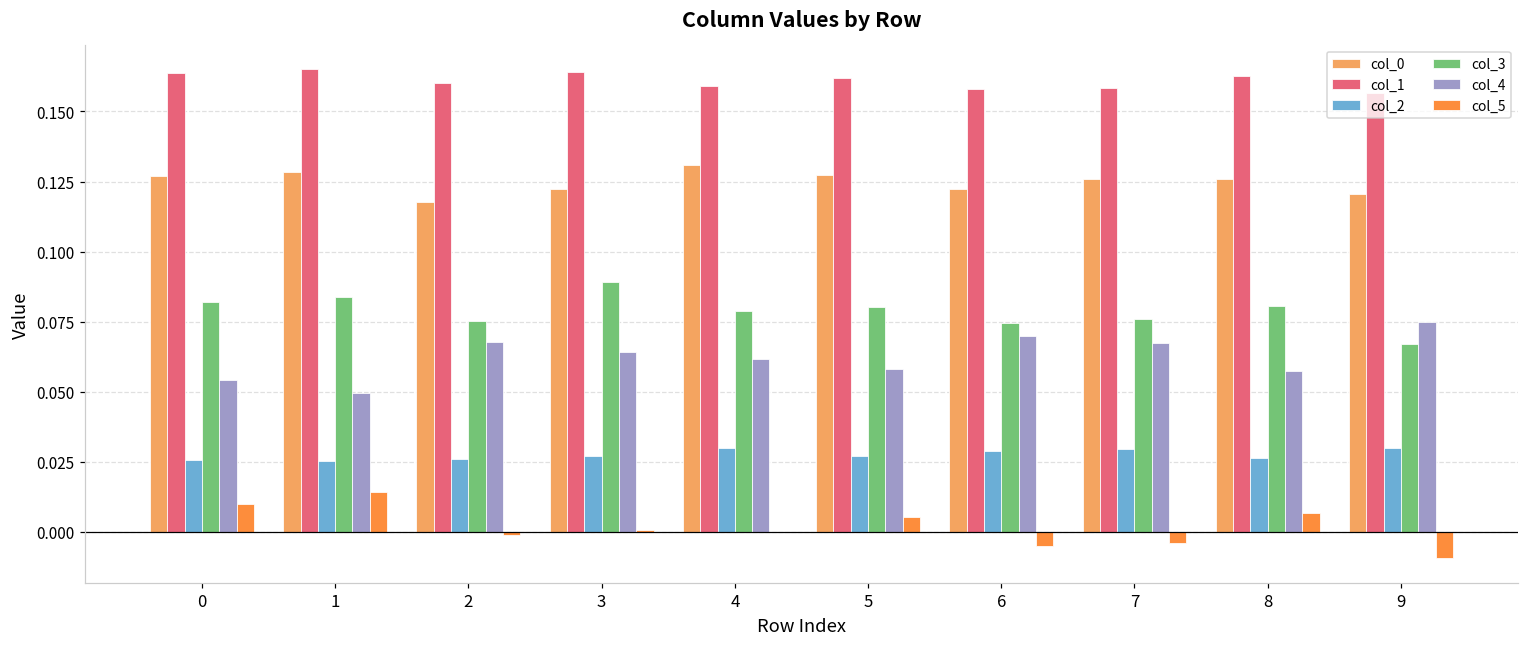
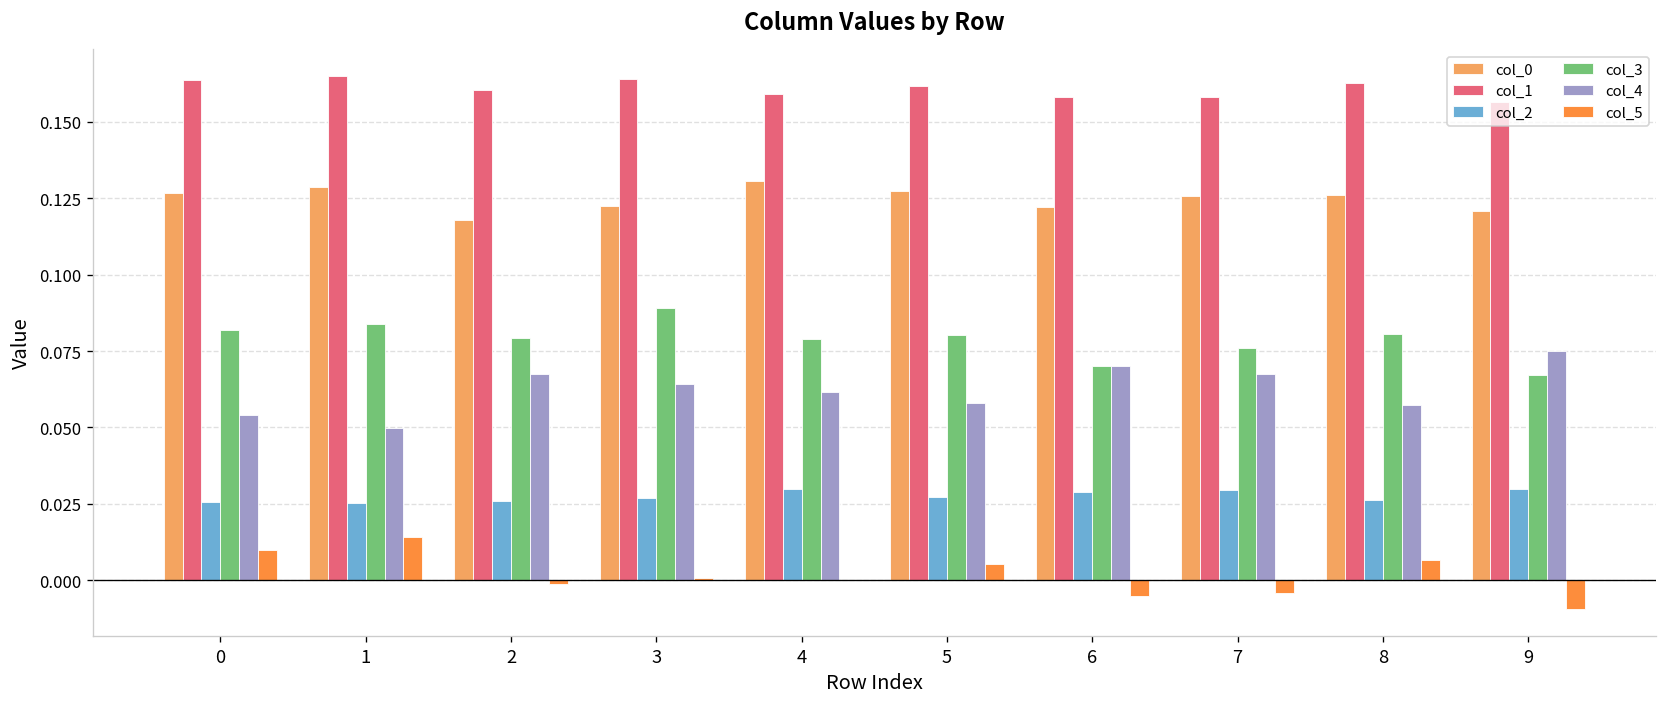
  {
    "col_1": {
      "0": 0.164,
      "1": 0.165,
      "2": 0.160,
      "3": 0.164,
      "4": 0.159,
      "5": 0.162,
      "6": 0.158,
      "7": 0.158,
      "8": 0.163
    },
    "col_3": {
      "0": 0.082,
      "1": 0.084,
-     "2": 0.075,
+     "2": 0.079,
      "3": 0.089,
      "4": 0.079,
      "5": 0.080,
-     "6": 0.075,
+     "6": 0.070,
      "7": 0.076,
      "8": 0.081,
      "9": 0.067
    }
  }
